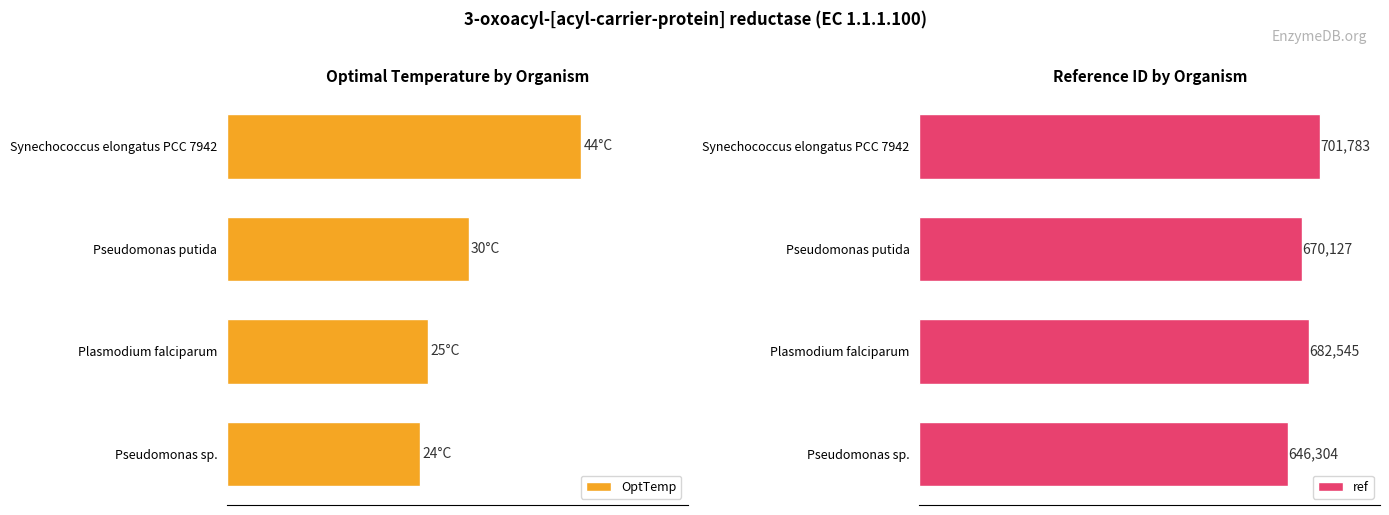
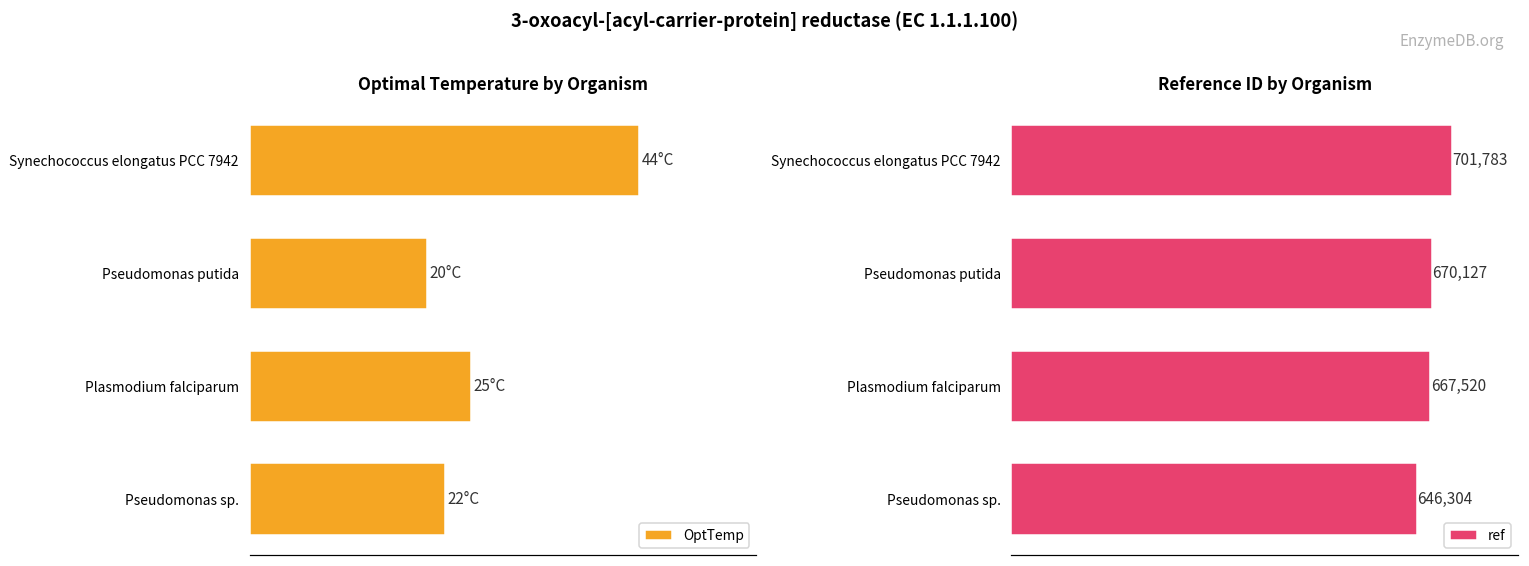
  {
    "Optimal Temperature by Organism": {
      "Synechococcus elongatus PCC 7942": "44°C",
-     "Pseudomonas putida": "30°C",
+     "Pseudomonas putida": "20°C",
      "Plasmodium falciparum": "25°C",
-     "Pseudomonas sp.": "24°C"
+     "Pseudomonas sp.": "22°C"
    },
    "Reference ID by Organism": {
      "Synechococcus elongatus PCC 7942": "701,783",
      "Pseudomonas putida": "670,127",
-     "Plasmodium falciparum": "682,545",
+     "Plasmodium falciparum": "667,520",
      "Pseudomonas sp.": "646,304"
    }
  }
